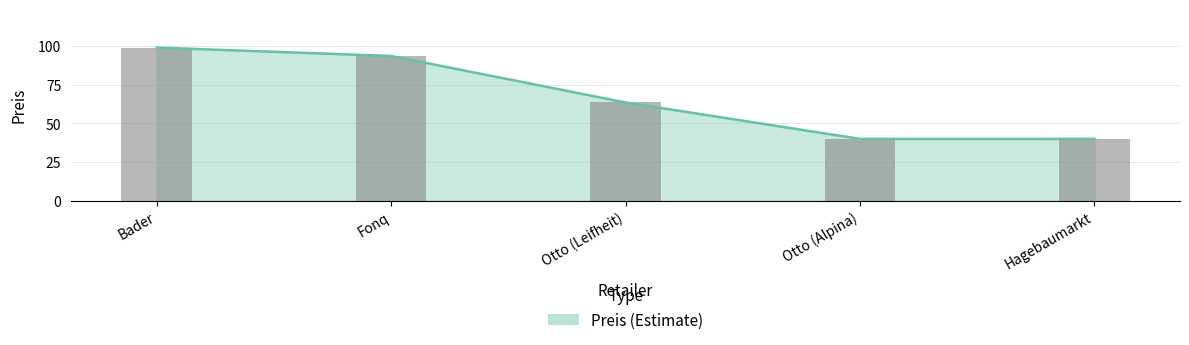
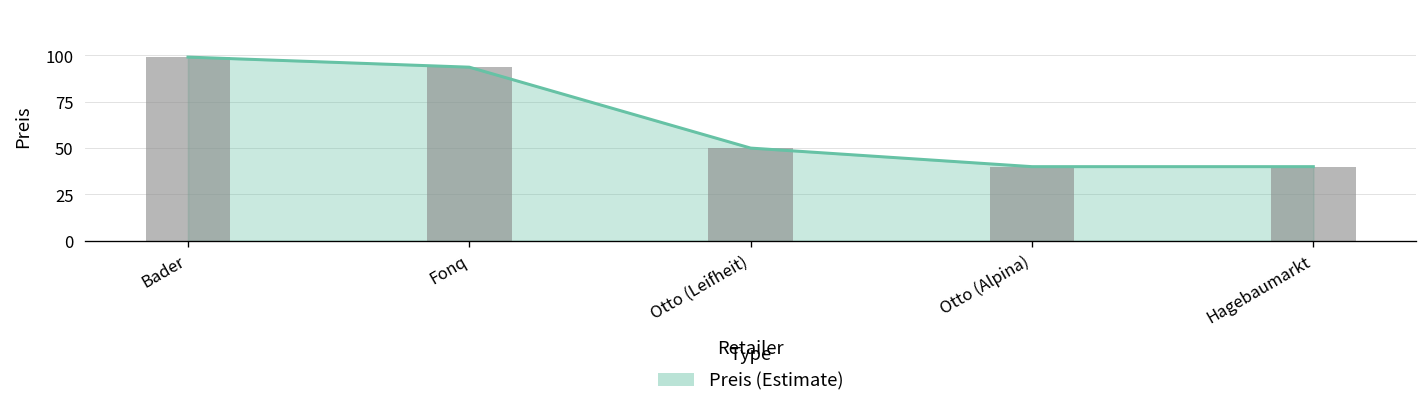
  {
    "Bader": 99,
    "Fonq": 94,
-   "Otto (Leifheit)": 64,
+   "Otto (Leifheit)": 50,
    "Otto (Alpina)": 40,
    "Hagebaumarkt": 40
  }
